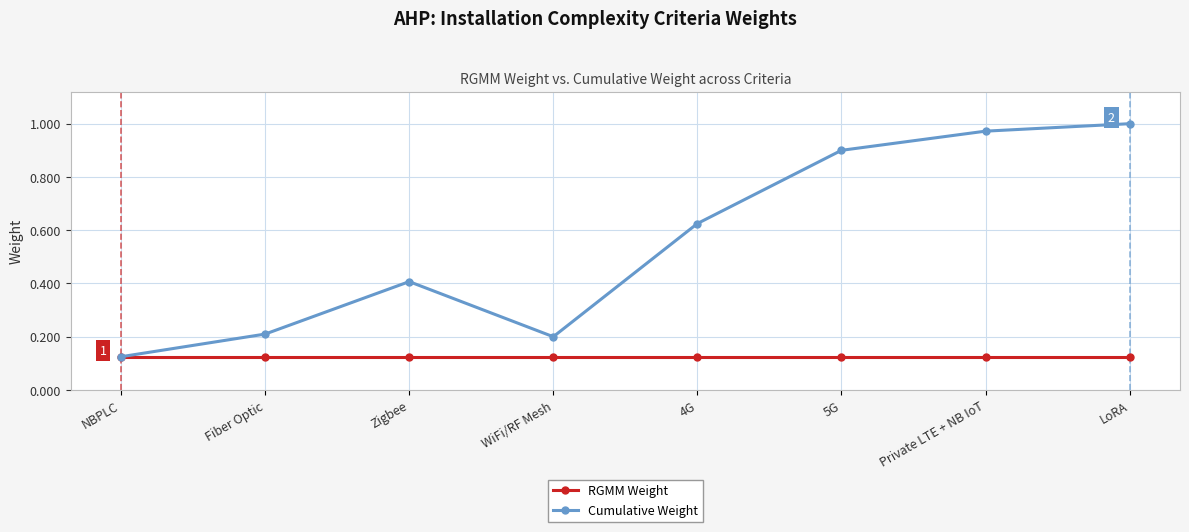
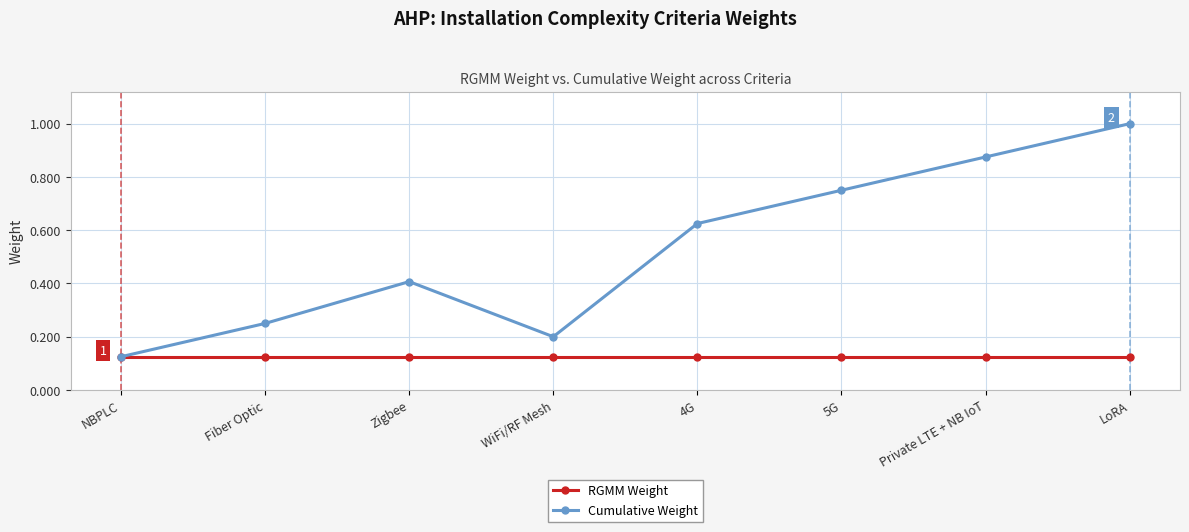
  {
    "RGMM Weight": {
      "Fiber Optic": 0.13,
      "Zigbee": 0.13,
      "WiFi/RF Mesh": 0.13,
      "4G": 0.13,
      "5G": 0.13,
      "Private LTE + NB IoT": 0.13,
      "LoRA": 0.13
    },
    "Cumulative Weight": {
-     "Fiber Optic": 0.21,
+     "Fiber Optic": 0.25,
      "Zigbee": 0.41,
      "WiFi/RF Mesh": 0.20,
      "4G": 0.63,
-     "5G": 0.90,
-     "Private LTE + NB IoT": 0.97
+     "5G": 0.75,
+     "Private LTE + NB IoT": 0.88
    }
  }
